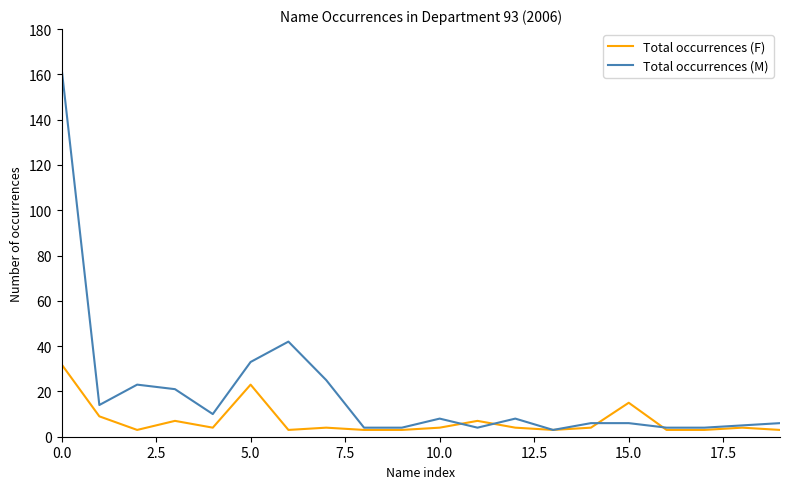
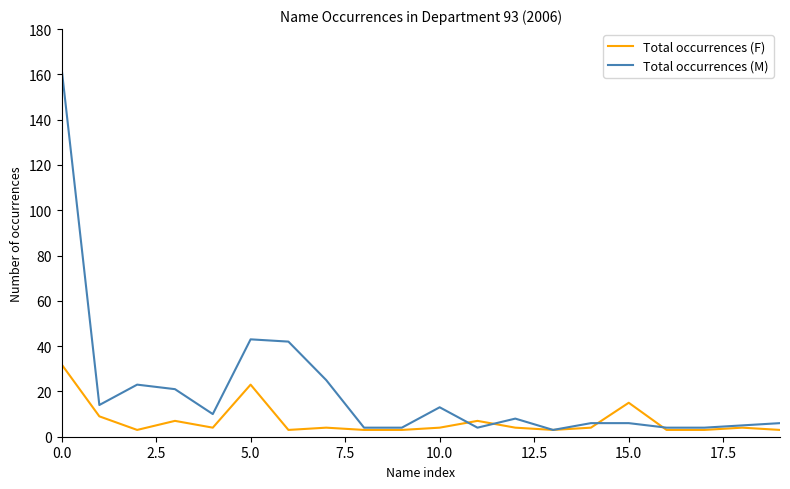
  {
    "Total occurrences (F)": {
      "0.0": 32,
      "5.0": 23,
      "10.0": 4,
      "15.0": 15
    },
    "Total occurrences (M)": {
      "0.0": 163,
-     "5.0": 33,
-     "10.0": 8,
+     "5.0": 43,
+     "10.0": 13,
      "15.0": 6
    }
  }
